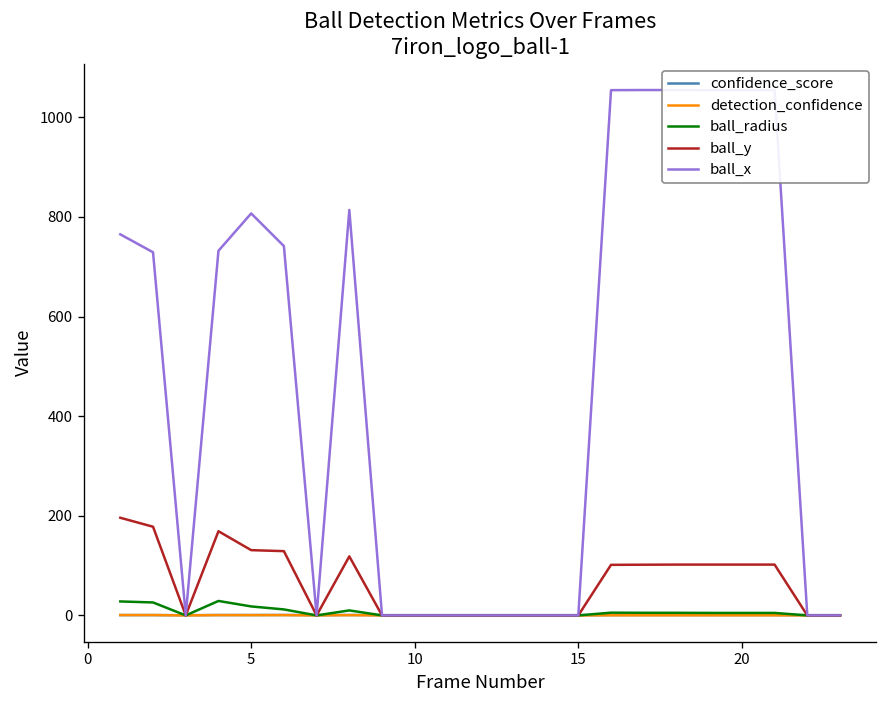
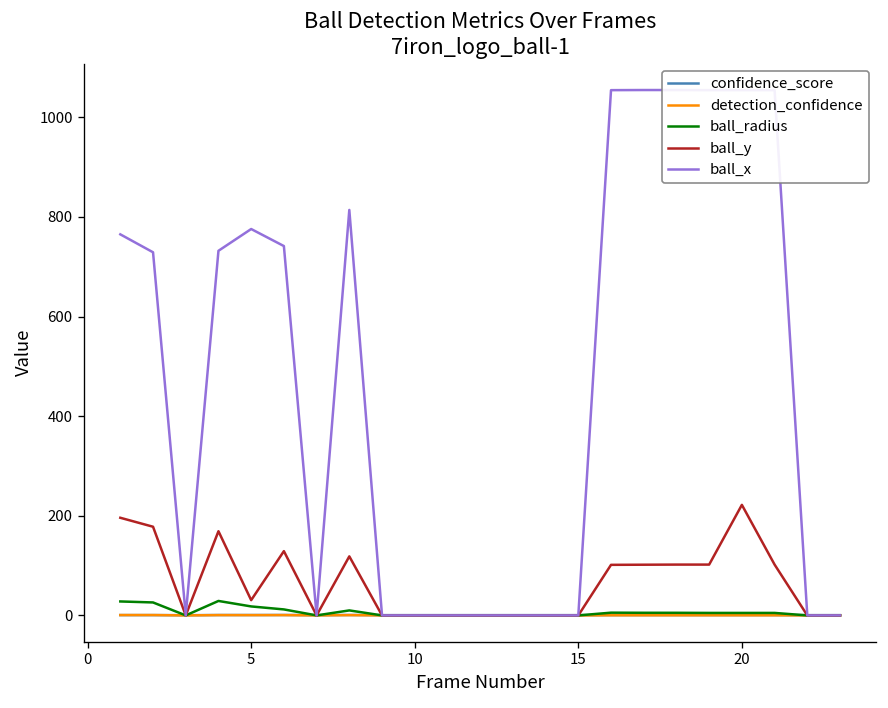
  {
    "ball_radius": {
      "5": 20
    },
    "ball_y": {
-     "5": 130,
-     "20": 100
+     "5": 30,
+     "20": 220
    },
    "ball_x": {
-     "5": 810
+     "5": 780
    }
  }
